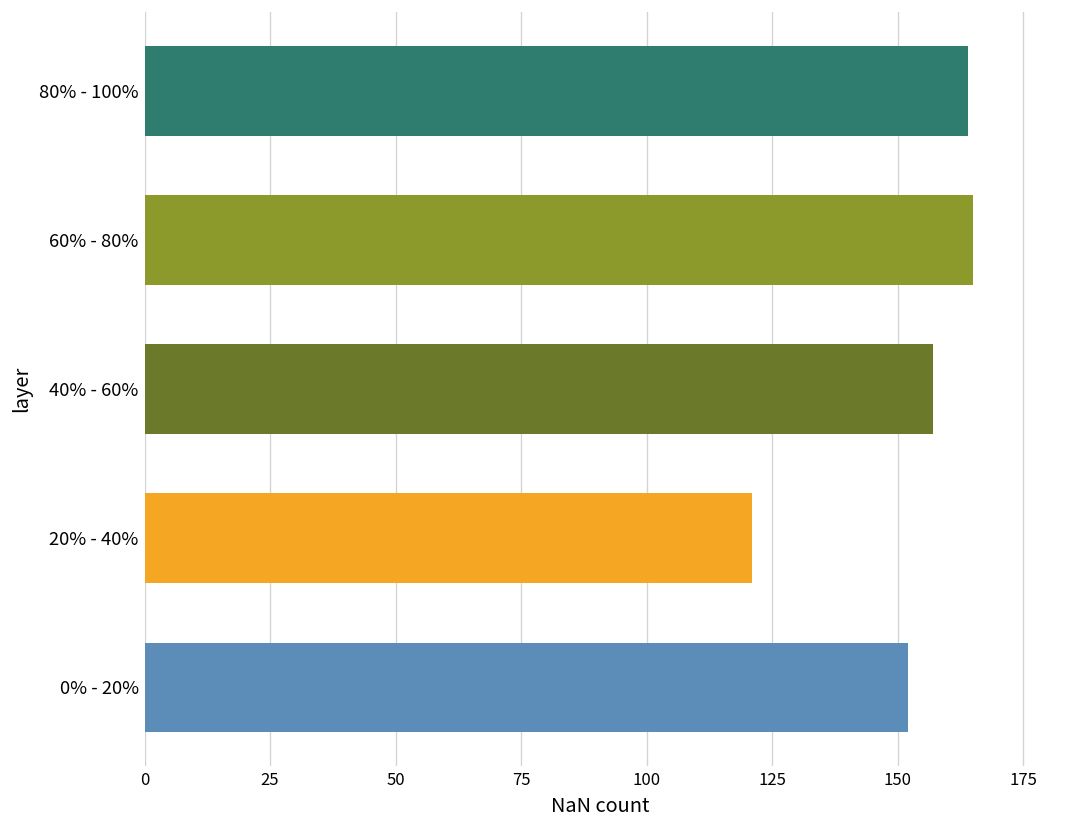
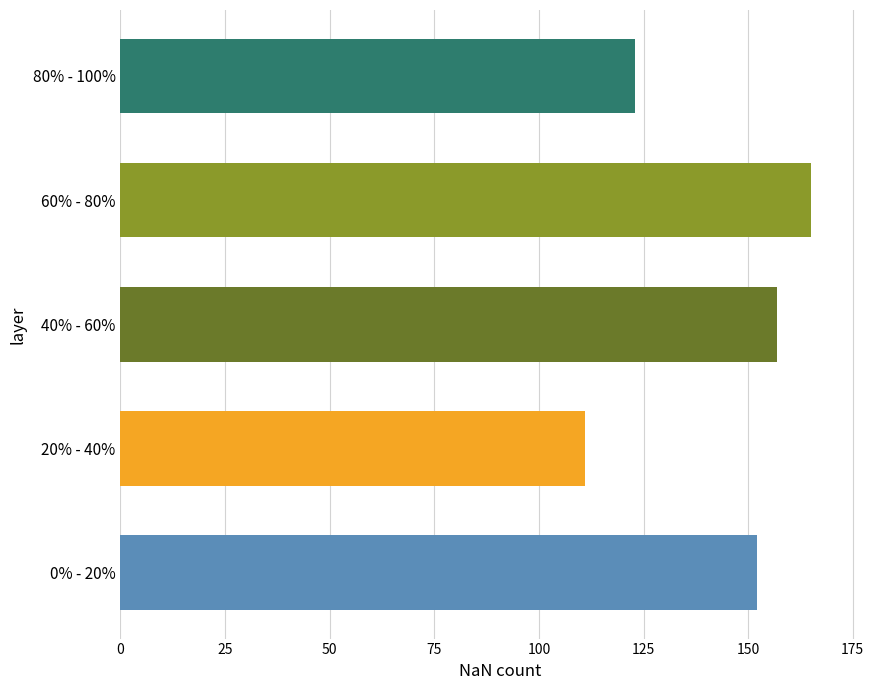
  {
-   "80% - 100%": 164,
+   "80% - 100%": 123,
    "60% - 80%": 165,
    "40% - 60%": 157,
-   "20% - 40%": 121,
+   "20% - 40%": 111,
    "0% - 20%": 152
  }
